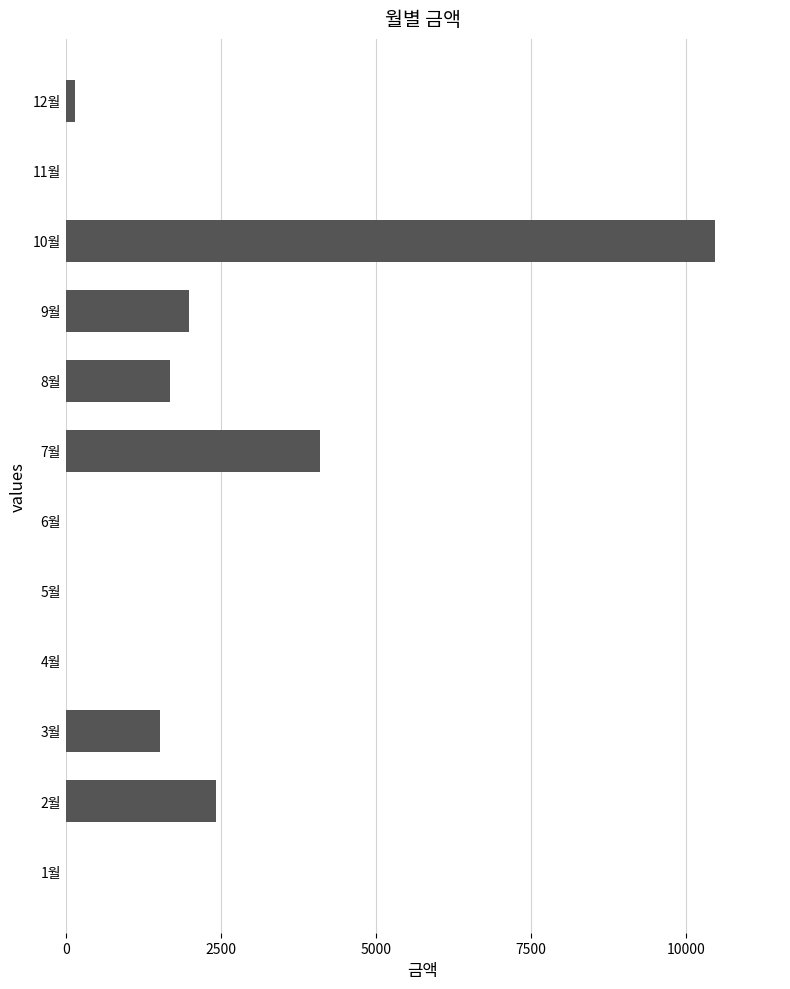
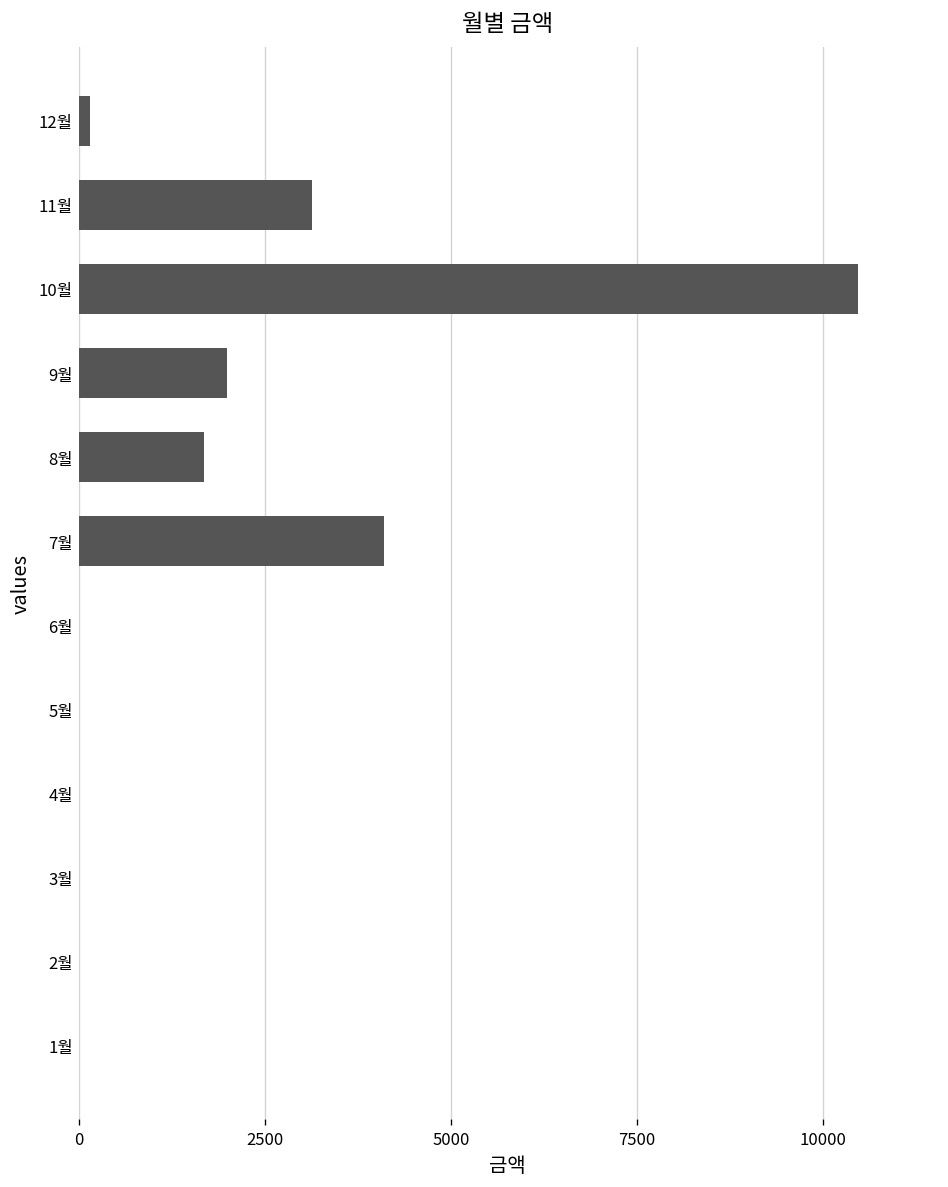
  {
    "12월": 100,
-   "11월": 0,
+   "11월": 3100,
    "10월": 10500,
    "9월": 2000,
    "8월": 1700,
    "7월": 4100,
    "6월": 0,
    "5월": 0,
    "4월": 0,
-   "3월": 1500,
-   "2월": 2400,
+   "3월": 0,
+   "2월": 0,
    "1월": 0
  }
